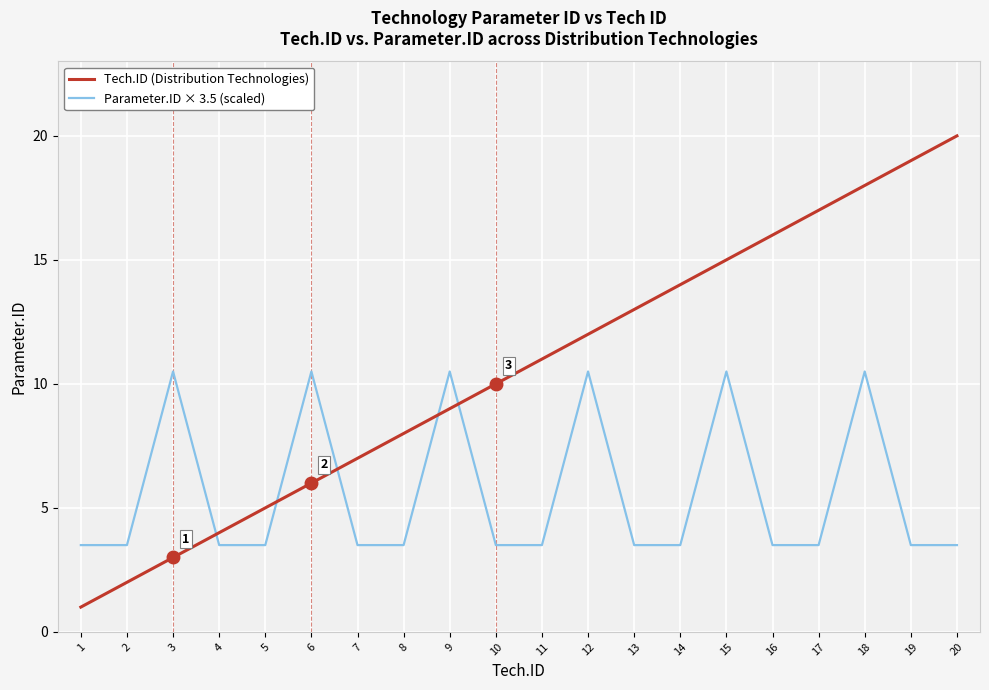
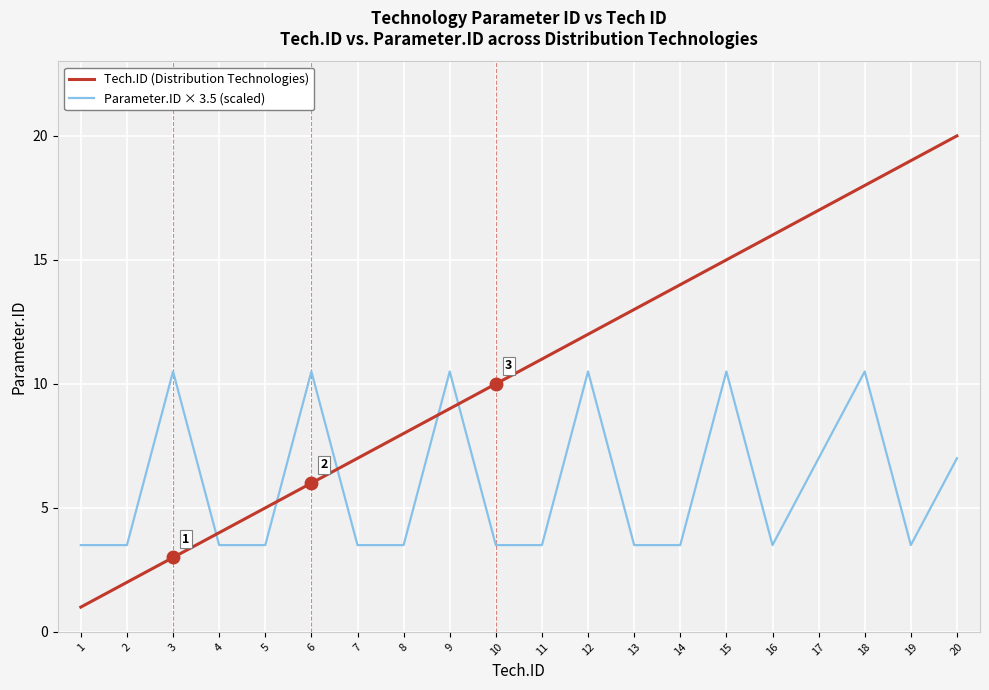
  {
    "Parameter.ID × 3.5 (scaled)": {
      "1": 3.5,
      "2": 3.5,
      "3": 10.5,
      "4": 3.5,
      "5": 3.5,
      "6": 10.5,
      "7": 3.5,
      "8": 3.5,
      "9": 10.5,
      "10": 3.5,
      "11": 3.5,
      "12": 10.5,
      "13": 3.5,
      "14": 3.5,
      "15": 10.5,
      "16": 3.5,
-     "17": 3.5,
+     "17": 7.0,
      "18": 10.5,
      "19": 3.5,
-     "20": 3.5
+     "20": 7.0
    }
  }
